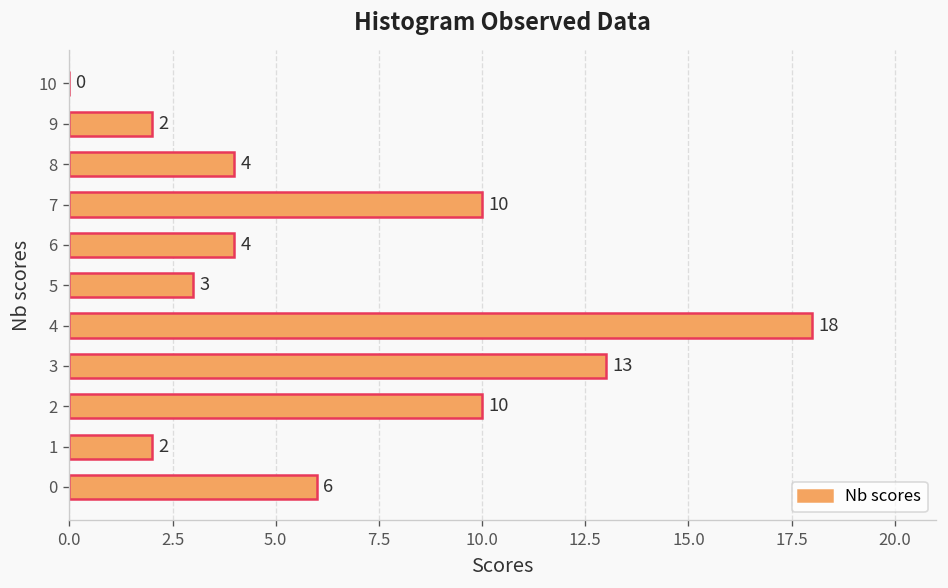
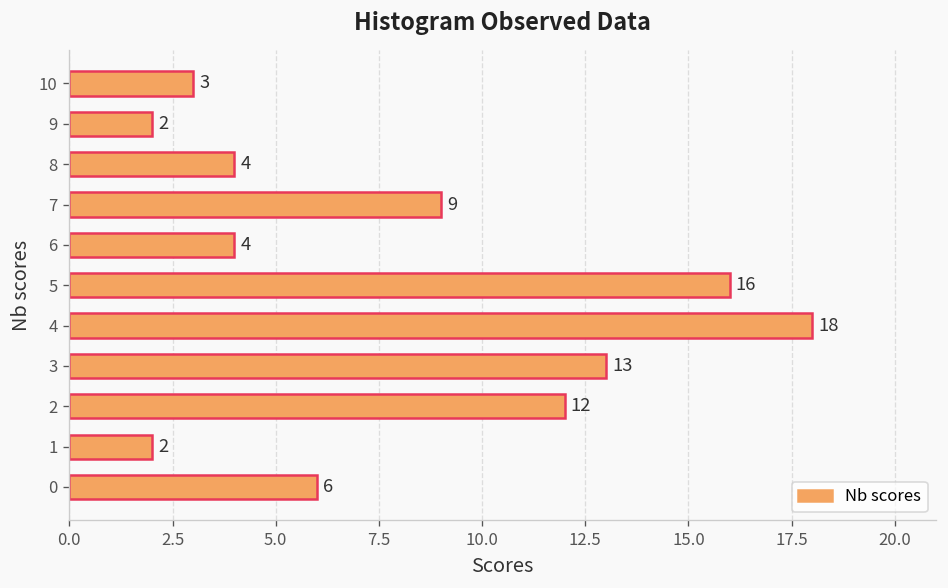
  {
-   "10": 0,
+   "10": 3,
    "9": 2,
    "8": 4,
-   "7": 10,
+   "7": 9,
    "6": 4,
-   "5": 3,
+   "5": 16,
    "4": 18,
    "3": 13,
-   "2": 10,
+   "2": 12,
    "1": 2,
    "0": 6
  }
